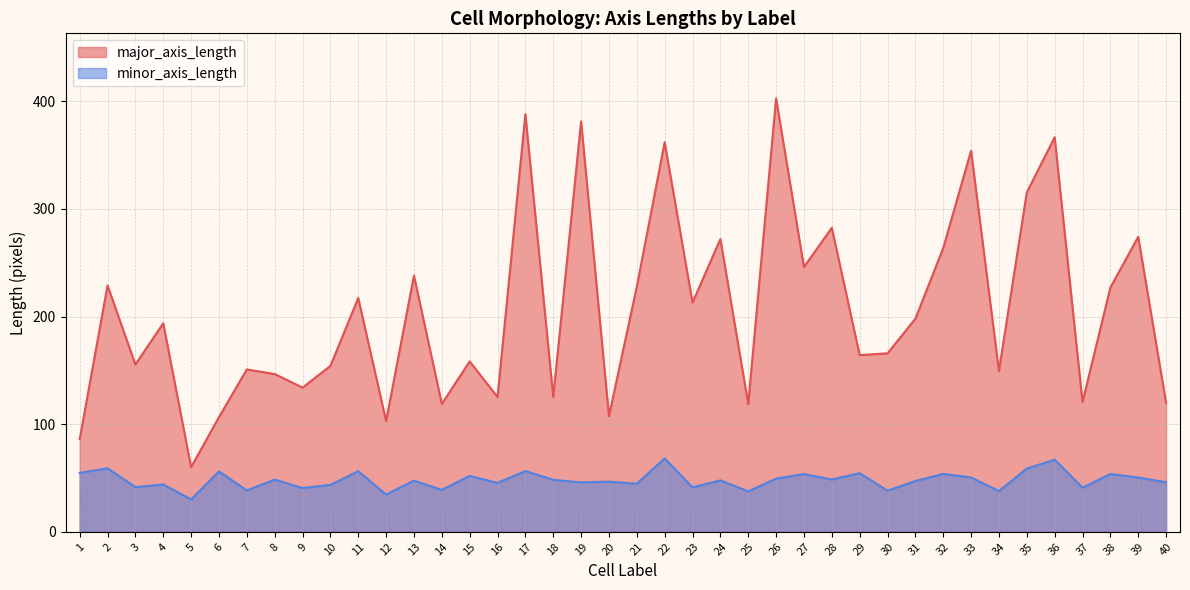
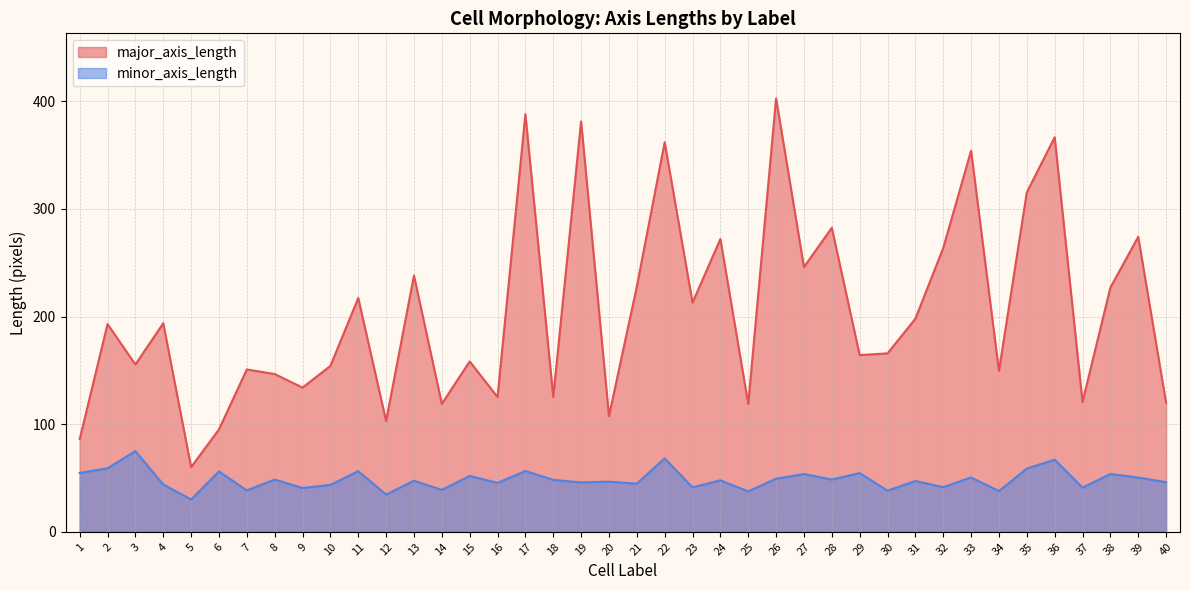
  {
    "major_axis_length": {
      "1": 86,
-     "2": 229,
+     "2": 193,
      "3": 155,
      "4": 194,
      "5": 60,
-     "6": 107,
+     "6": 95,
      "7": 151,
      "8": 147,
      "9": 134,
      "10": 154,
      "11": 217,
      "12": 103,
      "13": 238,
      "14": 119,
      "15": 158,
      "16": 125,
      "17": 388,
      "18": 125,
      "19": 381,
      "20": 108,
      "21": 228,
      "22": 362,
      "23": 213,
      "24": 272,
      "25": 119,
      "26": 403,
      "27": 246,
      "28": 282,
      "29": 164,
      "30": 166,
      "31": 198,
      "32": 264,
      "33": 354,
      "34": 149,
      "35": 315,
      "36": 367,
      "37": 121,
      "38": 227,
      "39": 274,
      "40": 120
    },
    "minor_axis_length": {
      "1": 55,
      "2": 59,
-     "3": 42,
+     "3": 75,
      "4": 44,
      "5": 30,
      "6": 56,
      "7": 38,
      "8": 49,
      "9": 41,
      "10": 44,
      "11": 56,
      "12": 35,
      "13": 48,
      "14": 39,
      "15": 52,
      "16": 45,
      "17": 56,
      "18": 48,
      "19": 46,
      "20": 47,
      "21": 45,
      "22": 68,
      "23": 41,
      "24": 48,
      "25": 38,
      "26": 49,
      "27": 54,
      "28": 49,
      "29": 55,
      "30": 38,
      "31": 47,
-     "32": 54,
+     "32": 41,
      "33": 50,
      "34": 38,
      "35": 59,
      "36": 67,
      "37": 41,
      "38": 54,
      "39": 50,
      "40": 46
    }
  }
